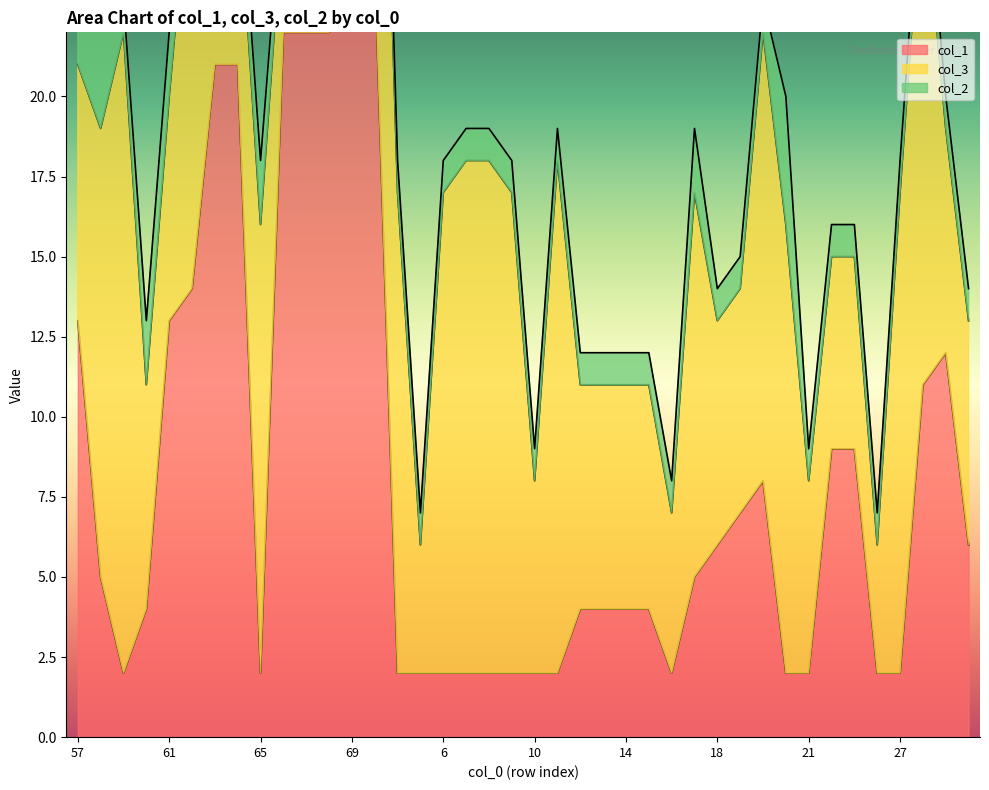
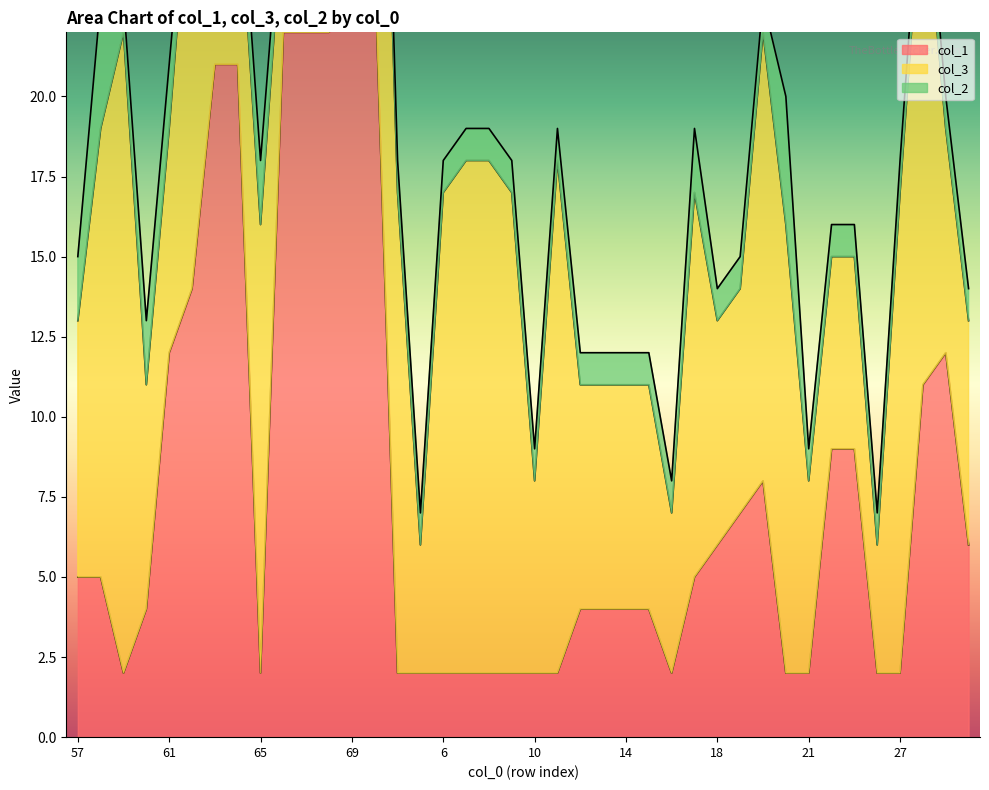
  {
    "col_1": {
-     "57": 13,
-     "61": 13,
+     "57": 5,
+     "61": 12,
      "65": 2
    },
    "col_3": {
      "57": 8,
      "61": 7,
      "65": 14
    },
    "col_2": {
      "61": 2,
      "65": 2
    }
  }
